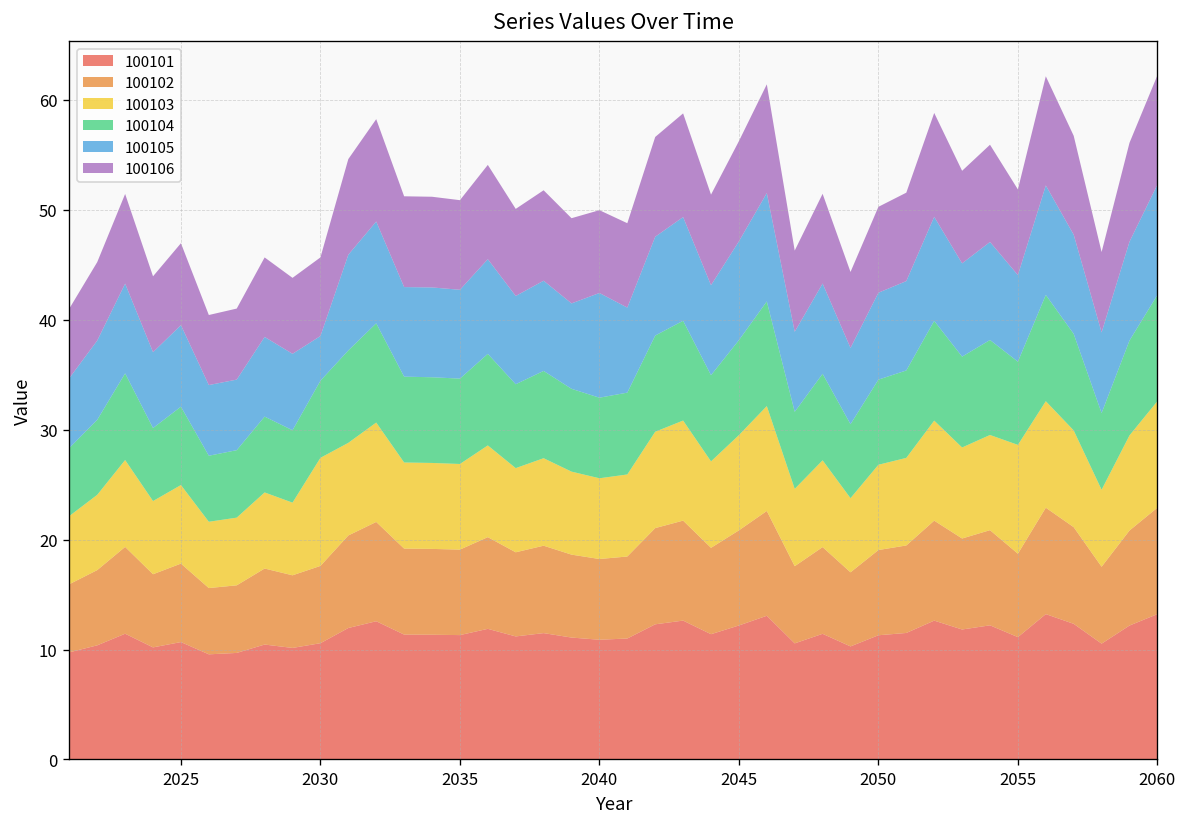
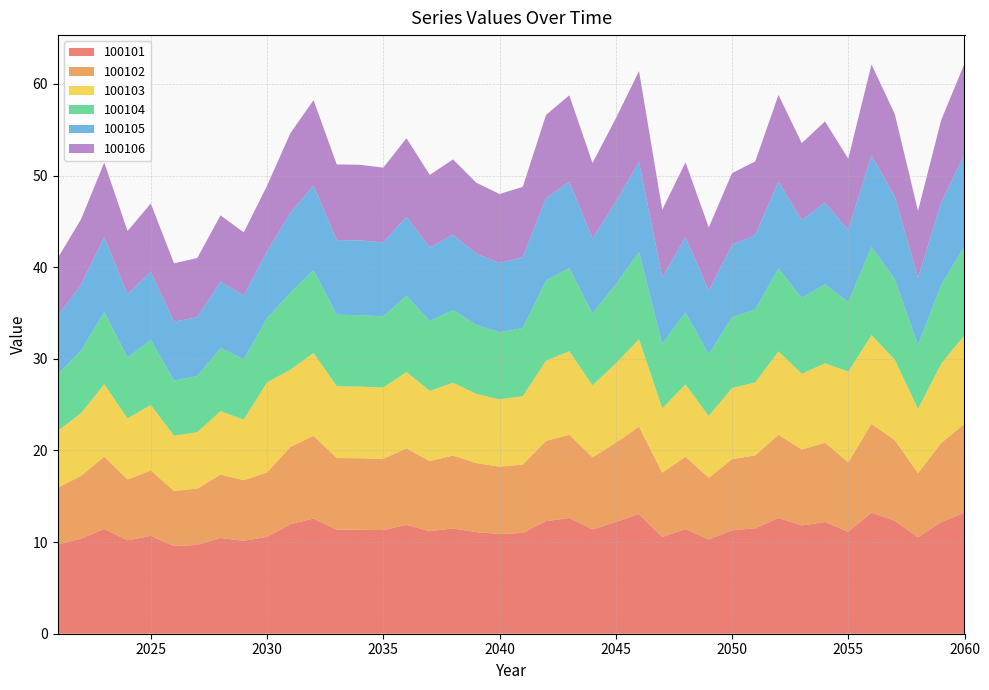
  {
    "100103": {
      "2025": 7,
      "2030": 10,
      "2035": 8,
      "2040": 7,
      "2045": 9,
      "2050": 8,
      "2055": 10,
      "2060": 10
    },
    "100104": {
      "2025": 7,
      "2030": 7,
      "2035": 8,
      "2040": 7,
      "2045": 9,
      "2050": 8,
      "2055": 8,
      "2060": 10
    },
    "100105": {
      "2025": 7,
-     "2030": 4,
+     "2030": 7,
      "2035": 8,
-     "2040": 10,
+     "2040": 8,
      "2045": 9,
      "2050": 8,
      "2055": 8,
      "2060": 10
    },
    "100106": {
      "2025": 7,
      "2030": 7,
      "2035": 8,
      "2040": 8,
      "2045": 9,
      "2050": 8,
      "2055": 8,
      "2060": 10
    }
  }
